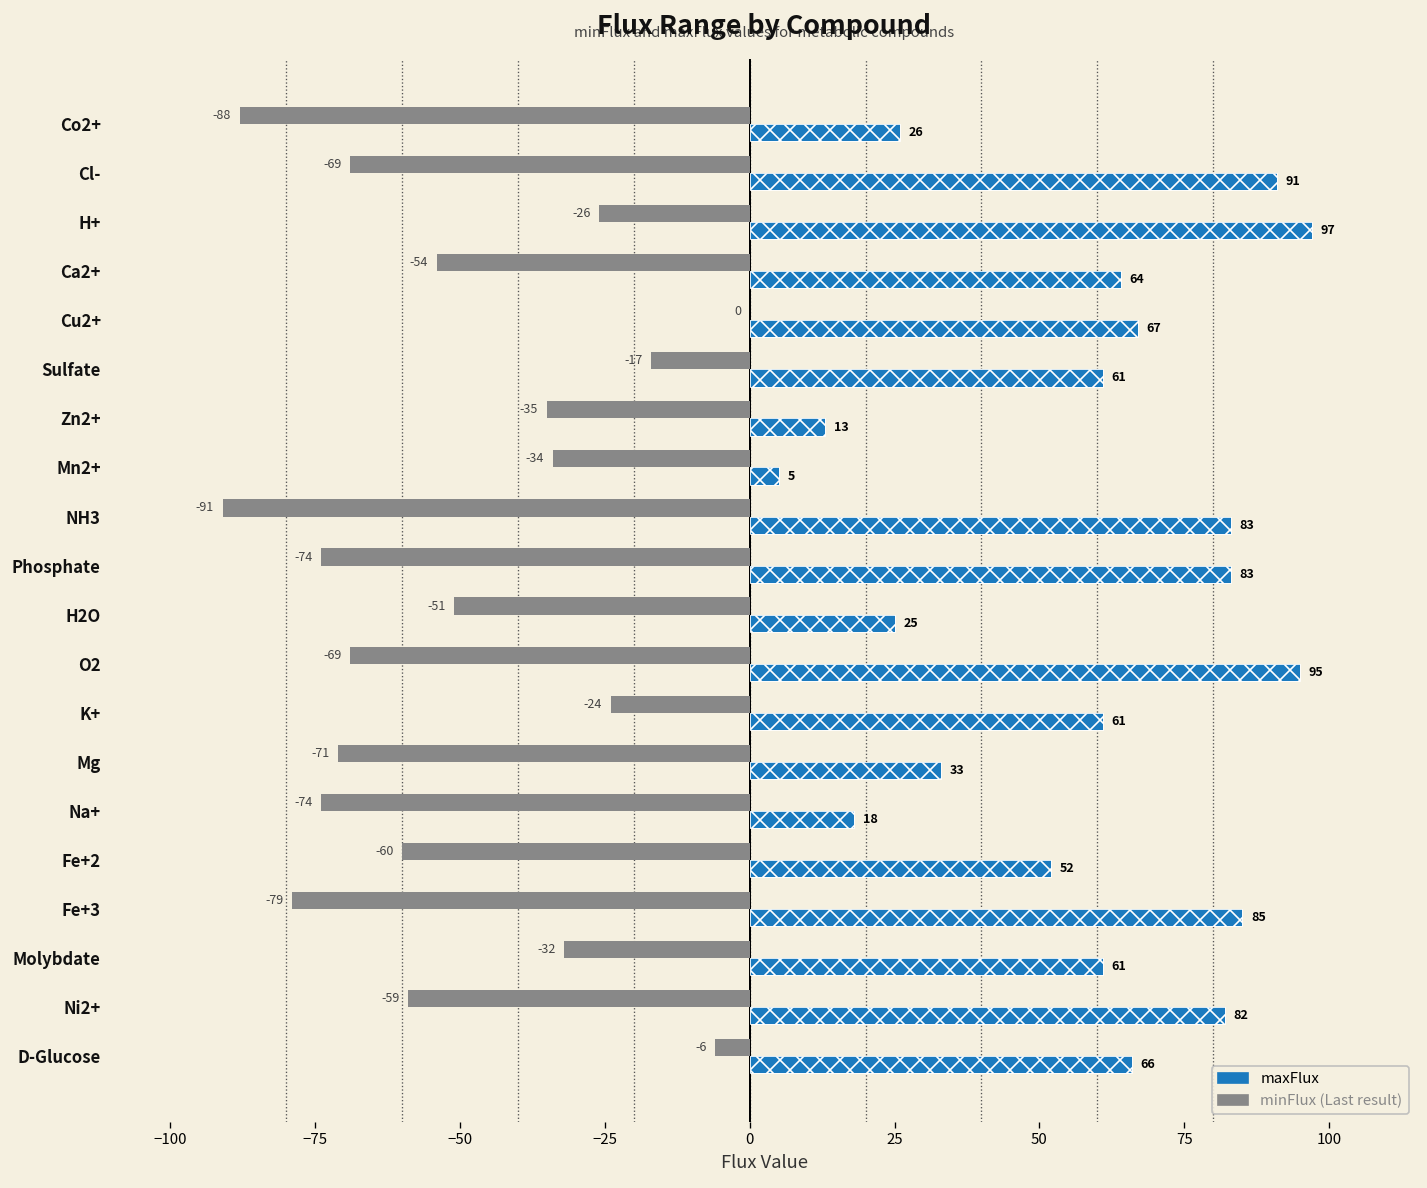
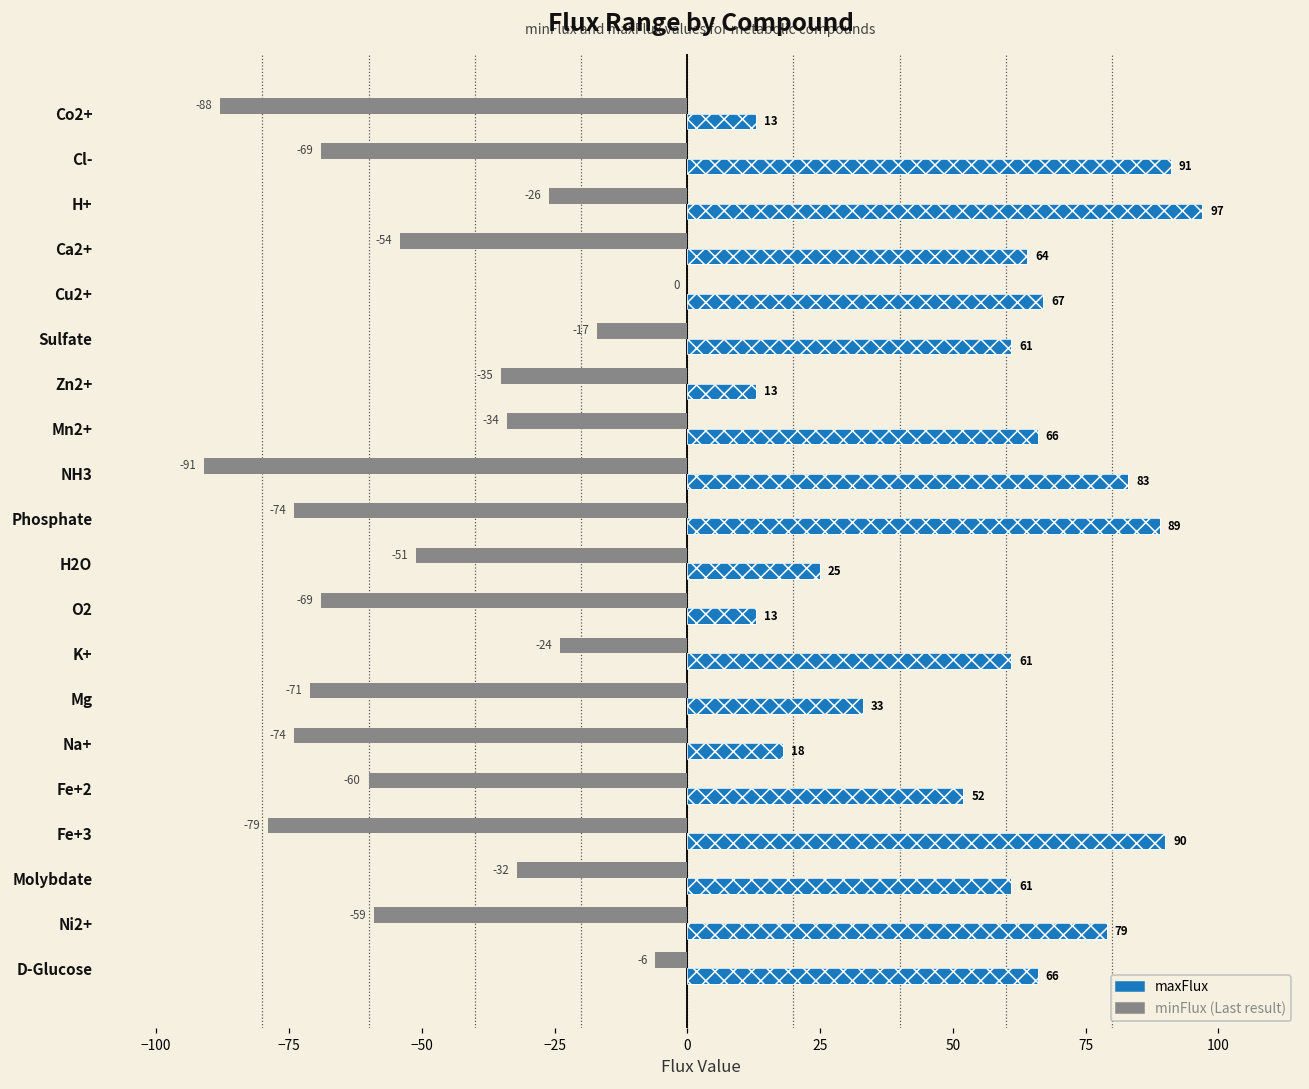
  {
    "maxFlux": {
-     "Co2+": 26,
+     "Co2+": 13,
      "Cl-": 91,
      "H+": 97,
      "Ca2+": 64,
      "Cu2+": 67,
      "Sulfate": 61,
      "Zn2+": 13,
-     "Mn2+": 5,
+     "Mn2+": 66,
      "NH3": 83,
-     "Phosphate": 83,
+     "Phosphate": 89,
      "H2O": 25,
-     "O2": 95,
+     "O2": 13,
      "K+": 61,
      "Mg": 33,
      "Na+": 18,
      "Fe+2": 52,
-     "Fe+3": 85,
+     "Fe+3": 90,
      "Molybdate": 61,
-     "Ni2+": 82,
+     "Ni2+": 79,
      "D-Glucose": 66
    }
  }
